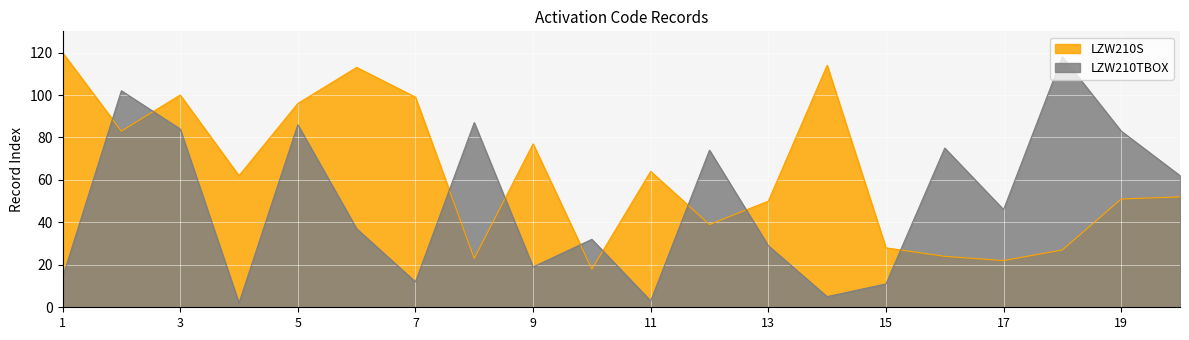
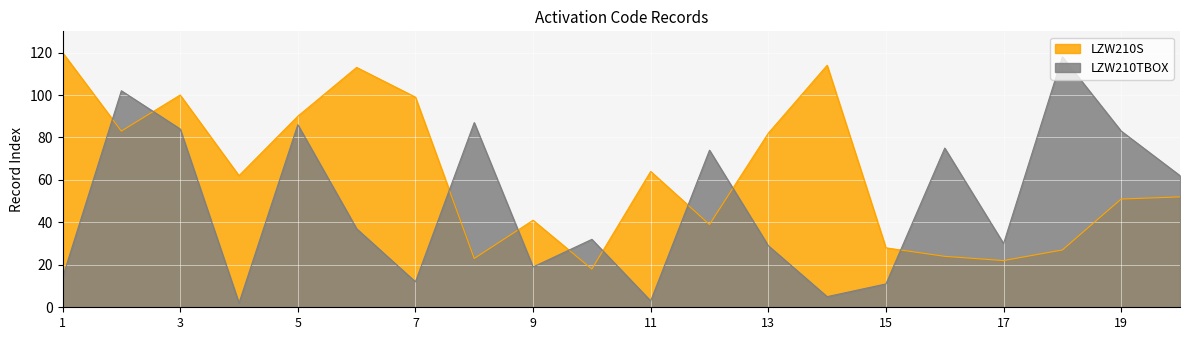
  {
    "LZW210S": {
      "1": 120,
      "3": 100,
-     "5": 96,
+     "5": 90,
      "7": 99,
-     "9": 77,
+     "9": 41,
      "11": 64,
-     "13": 50,
+     "13": 82,
      "15": 28,
      "17": 22,
      "19": 51
    },
    "LZW210TBOX": {
      "1": 14,
      "3": 84,
      "5": 86,
      "7": 12,
      "9": 19,
      "11": 3,
      "13": 29,
      "15": 11,
-     "17": 46,
+     "17": 30,
      "19": 83
    }
  }
